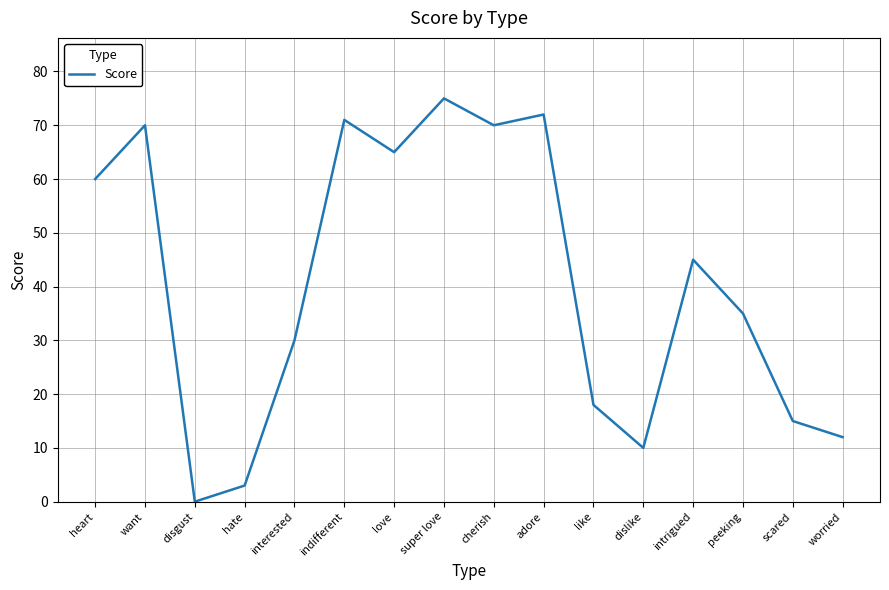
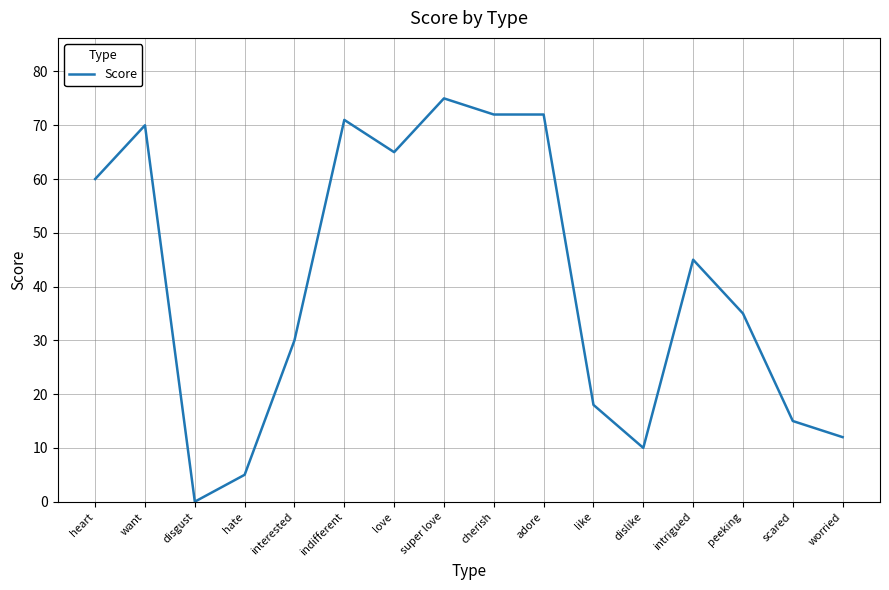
  {
    "heart": 60,
    "want": 70,
    "disgust": 0,
-   "hate": 3,
+   "hate": 5,
    "interested": 30,
    "indifferent": 71,
    "love": 65,
    "super love": 75,
-   "cherish": 70,
+   "cherish": 72,
    "adore": 72,
    "like": 18,
    "dislike": 10,
    "intrigued": 45,
    "peeking": 35,
    "scared": 15,
    "worried": 12
  }
